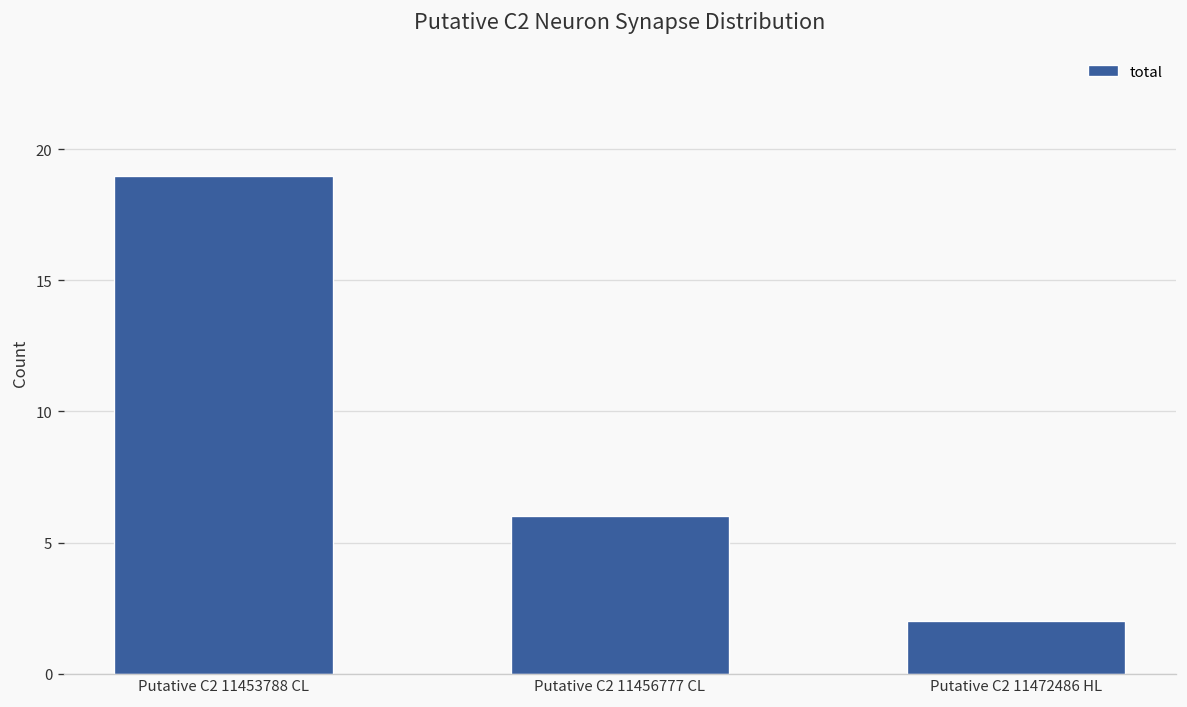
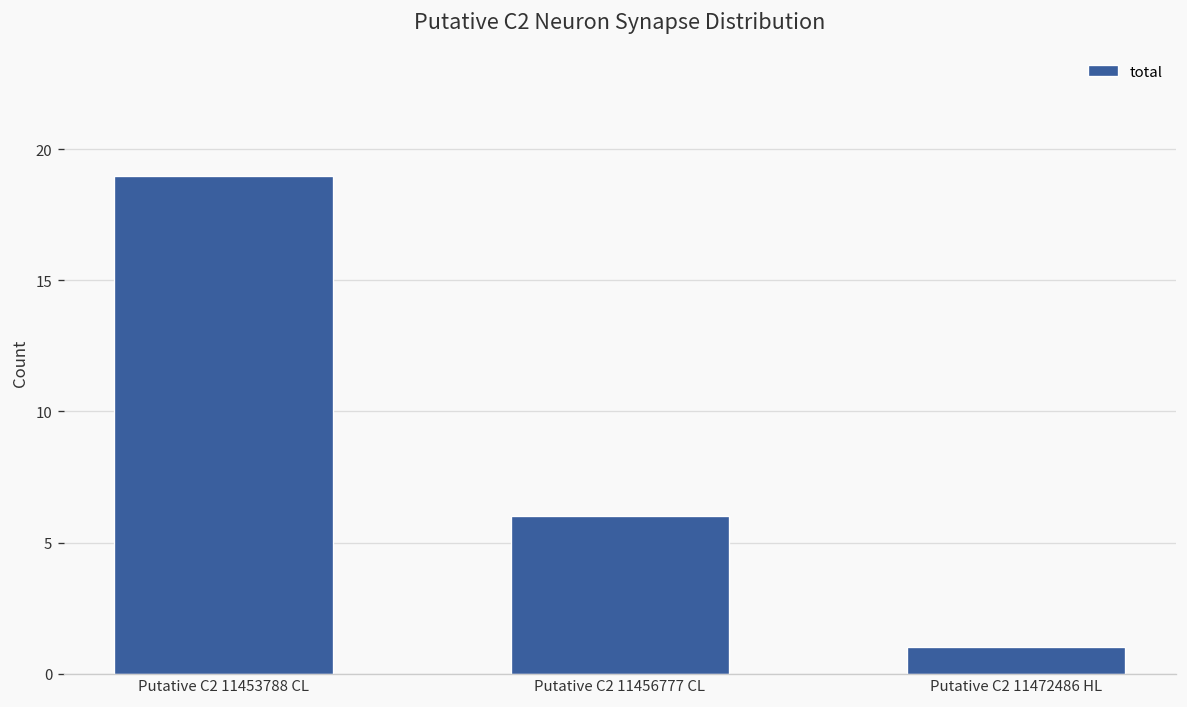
  {
    "Putative C2 11453788 CL": 19,
    "Putative C2 11456777 CL": 6,
-   "Putative C2 11472486 HL": 2
+   "Putative C2 11472486 HL": 1
  }
